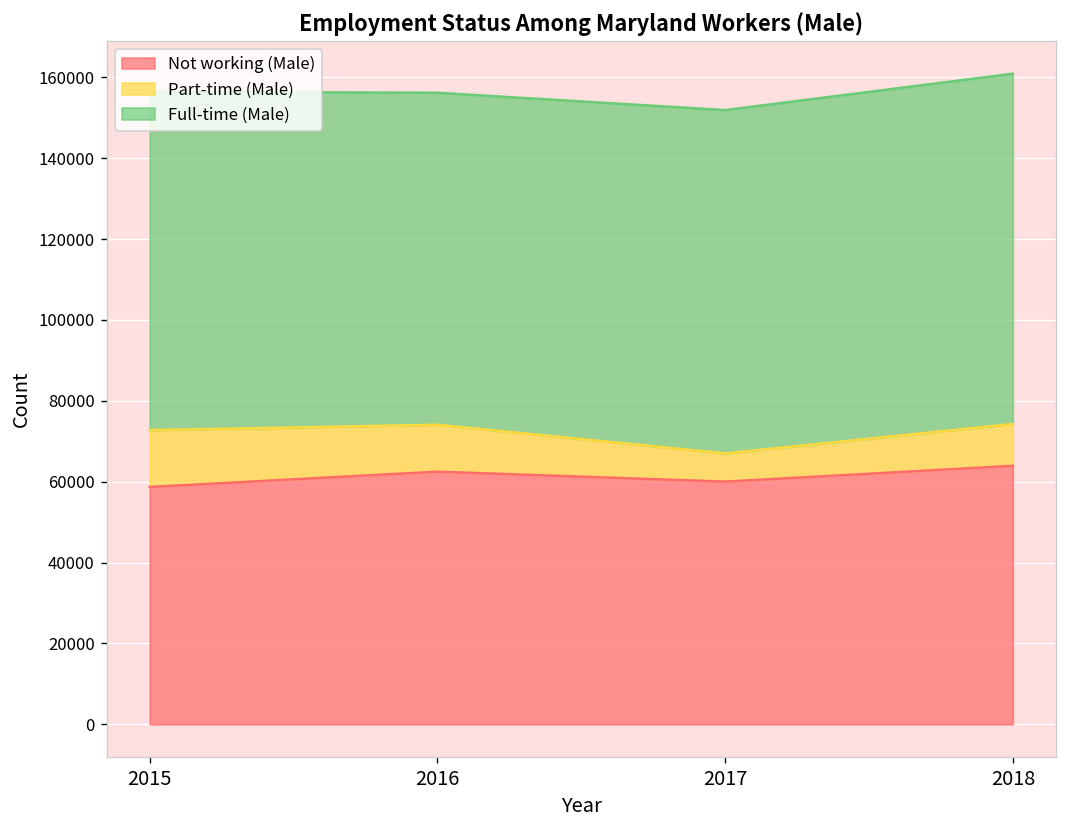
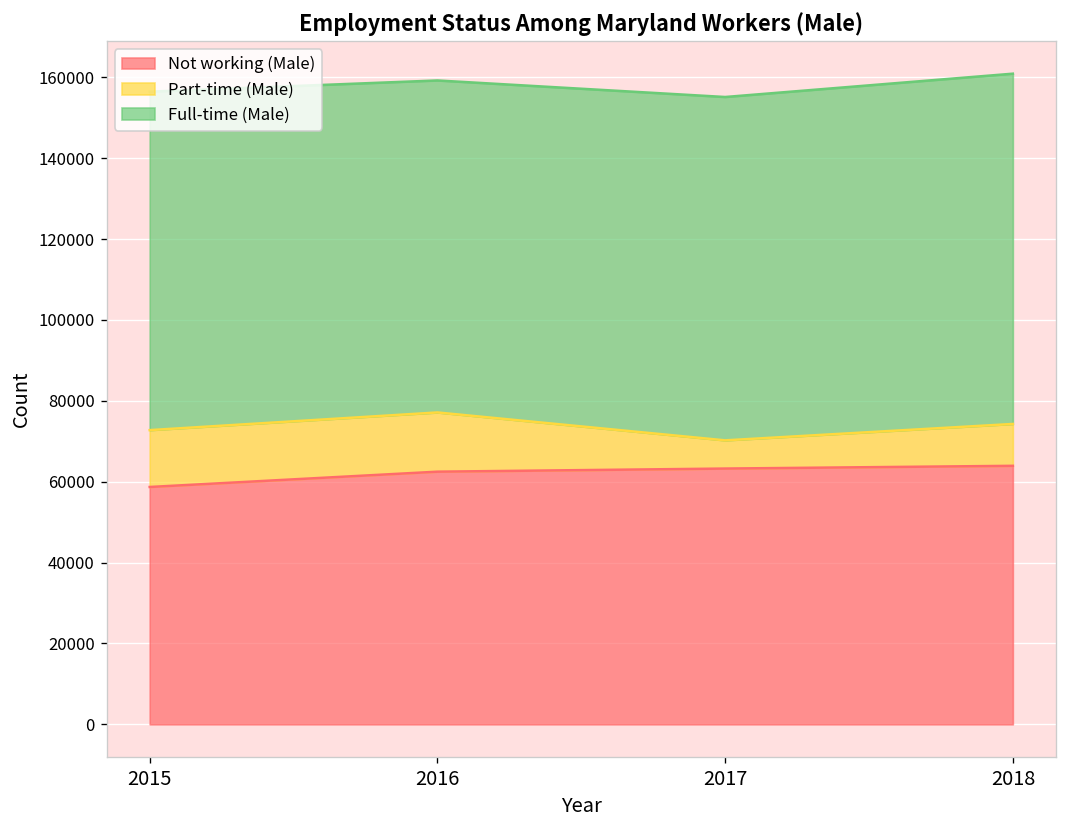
  {
    "Not working (Male)": {
      "2015": 59000,
      "2016": 62000,
-     "2017": 60000,
+     "2017": 63000,
      "2018": 64000
    },
    "Part-time (Male)": {
      "2015": 14000,
-     "2016": 12000,
+     "2016": 15000,
      "2017": 7000,
      "2018": 10000
    },
    "Full-time (Male)": {
      "2016": 82000,
      "2017": 85000,
      "2018": 87000
    }
  }
